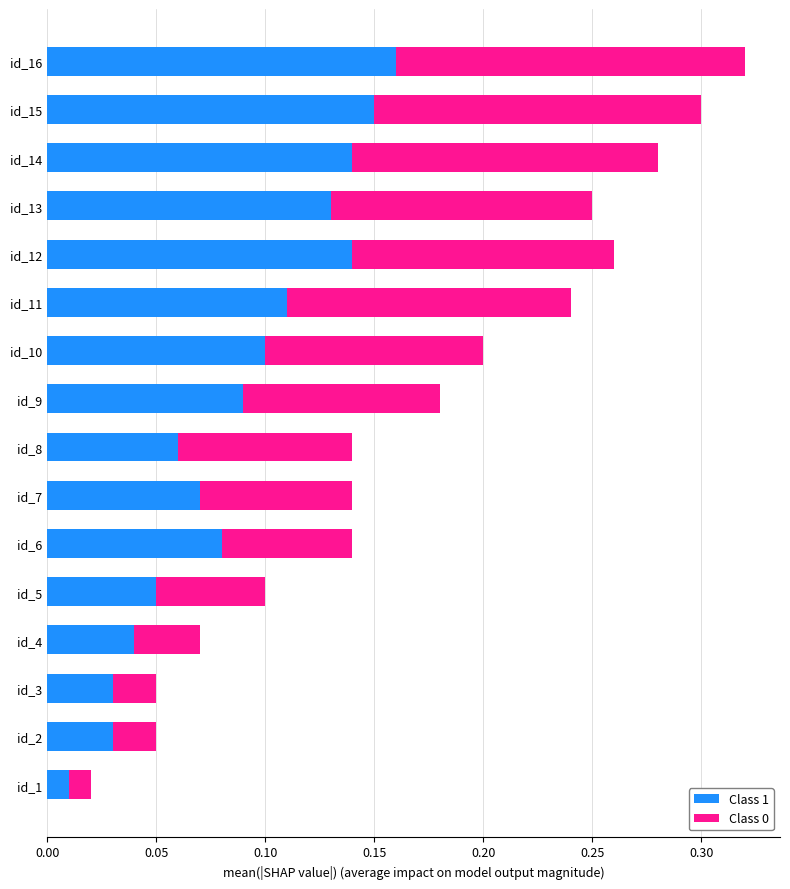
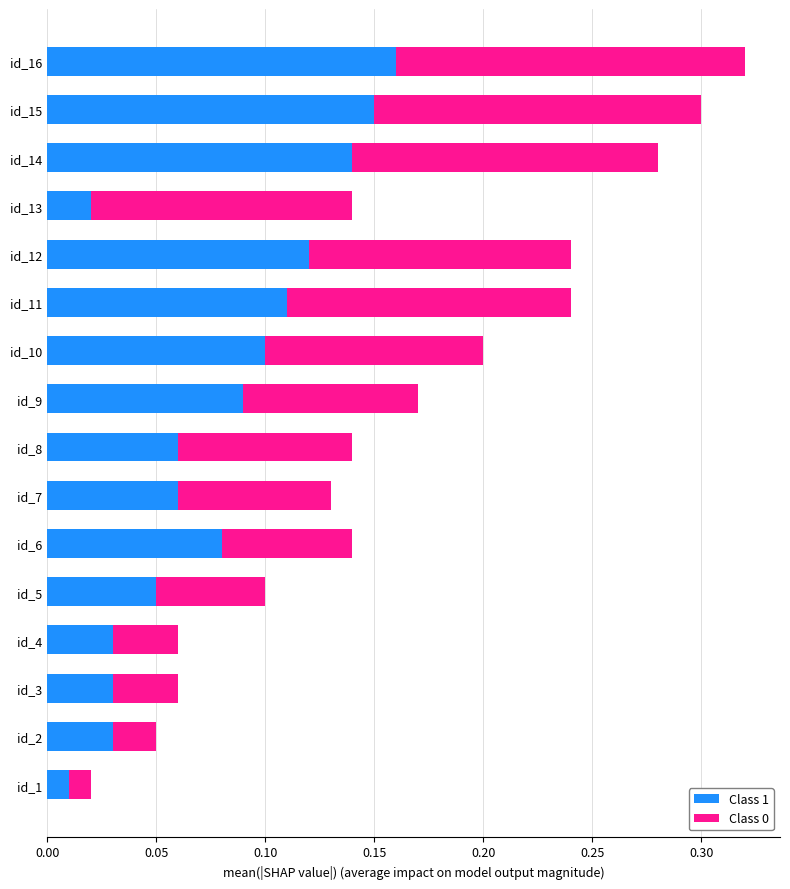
  {
    "Class 1": {
      "id_16": 0.160,
      "id_15": 0.150,
      "id_14": 0.140,
-     "id_13": 0.130,
-     "id_12": 0.140,
+     "id_13": 0.020,
+     "id_12": 0.120,
      "id_11": 0.110,
      "id_10": 0.100,
      "id_9": 0.090,
      "id_8": 0.060,
-     "id_7": 0.070,
+     "id_7": 0.060,
      "id_6": 0.080,
      "id_5": 0.050,
-     "id_4": 0.040,
+     "id_4": 0.030,
      "id_3": 0.030,
      "id_2": 0.030,
      "id_1": 0.010
    },
    "Class 0": {
      "id_16": 0.160,
      "id_15": 0.150,
      "id_14": 0.140,
      "id_13": 0.120,
      "id_12": 0.120,
      "id_11": 0.130,
      "id_10": 0.100,
-     "id_9": 0.090,
+     "id_9": 0.080,
      "id_8": 0.080,
      "id_7": 0.070,
      "id_6": 0.060,
      "id_5": 0.050,
      "id_4": 0.030,
-     "id_3": 0.020,
+     "id_3": 0.030,
      "id_2": 0.020,
      "id_1": 0.010
    }
  }
